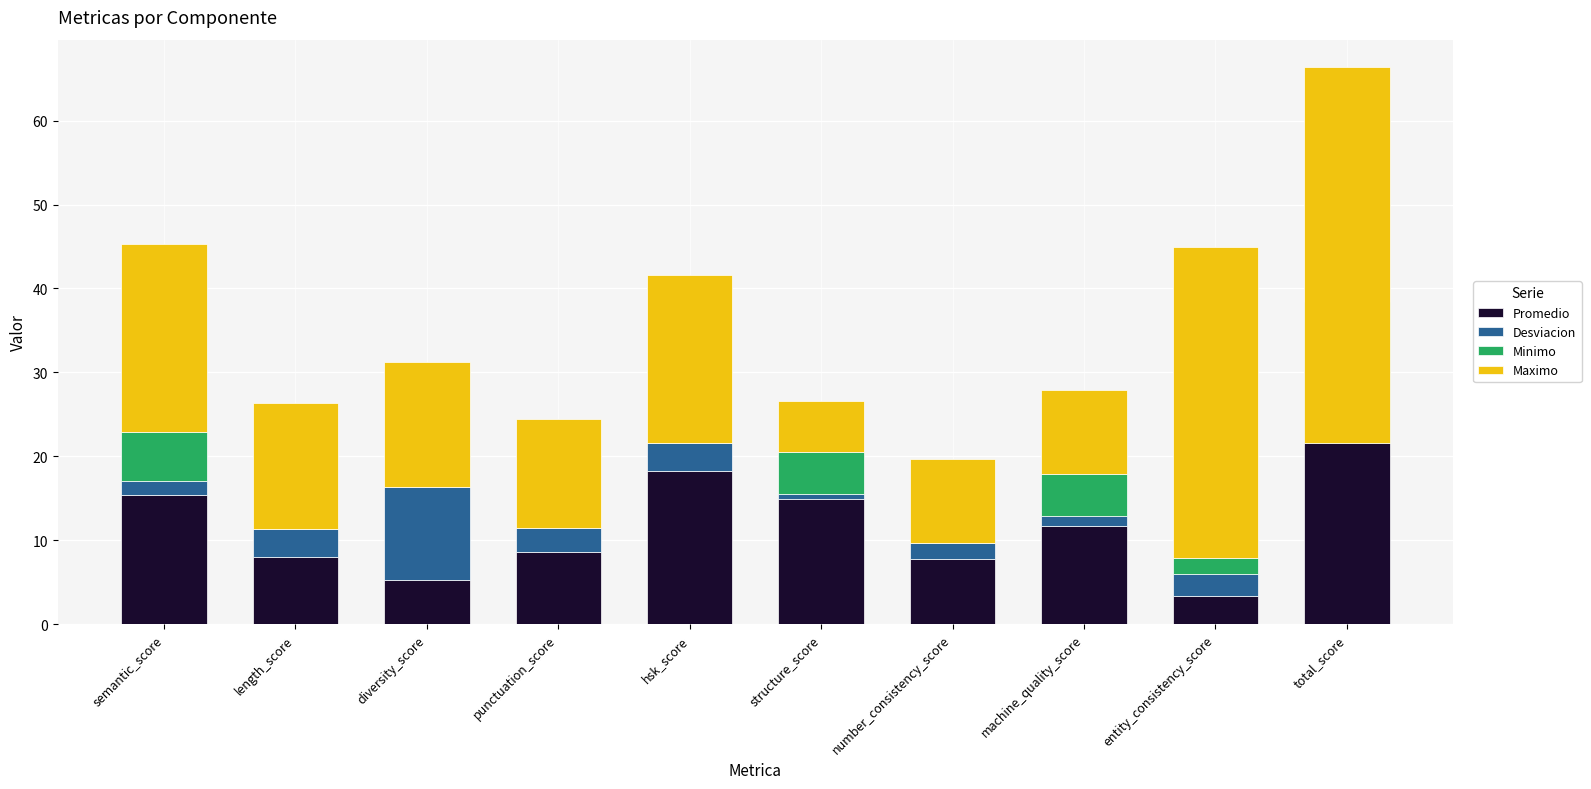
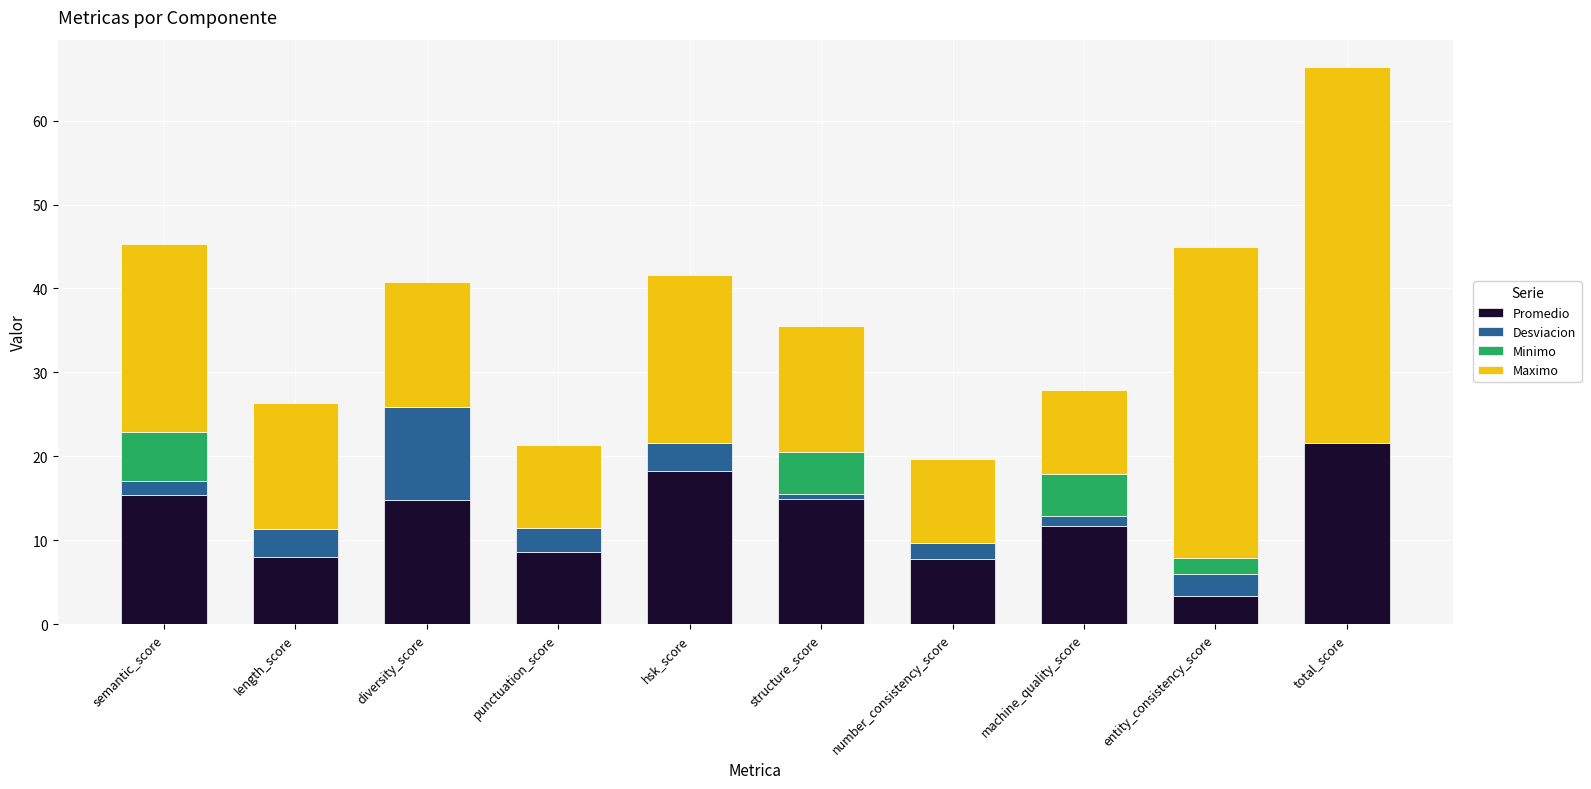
  {
    "Promedio": {
      "semantic_score": 15,
      "length_score": 8,
-     "diversity_score": 5,
+     "diversity_score": 15,
      "punctuation_score": 9,
      "hsk_score": 18,
      "structure_score": 15,
      "number_consistency_score": 8,
      "machine_quality_score": 12,
      "entity_consistency_score": 3
    },
    "Desviacion": {
      "semantic_score": 2,
      "length_score": 3,
      "diversity_score": 11,
      "punctuation_score": 3,
      "hsk_score": 3,
      "structure_score": 1,
      "number_consistency_score": 2,
      "machine_quality_score": 1,
      "entity_consistency_score": 3
    },
    "Minimo": {
      "semantic_score": 6,
      "length_score": 0,
      "diversity_score": 0,
      "punctuation_score": 0,
      "hsk_score": 0,
      "structure_score": 5,
      "number_consistency_score": 0,
      "machine_quality_score": 5,
      "entity_consistency_score": 2
    },
    "Maximo": {
      "semantic_score": 22,
      "length_score": 15,
      "diversity_score": 15,
-     "punctuation_score": 13,
+     "punctuation_score": 10,
      "hsk_score": 20,
-     "structure_score": 6,
+     "structure_score": 15,
      "number_consistency_score": 10,
      "machine_quality_score": 10,
      "entity_consistency_score": 37,
      "total_score": 45
    }
  }
